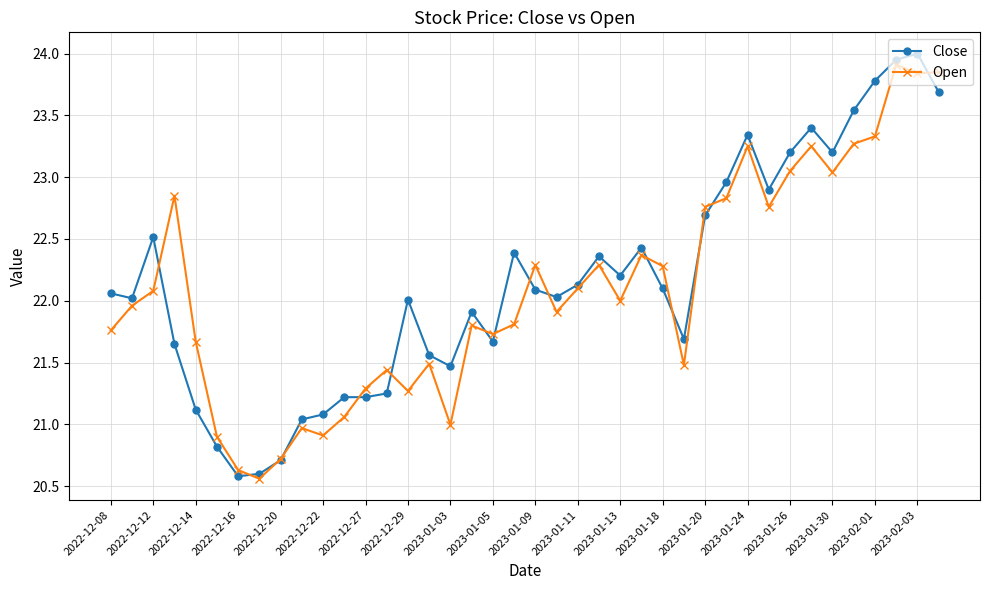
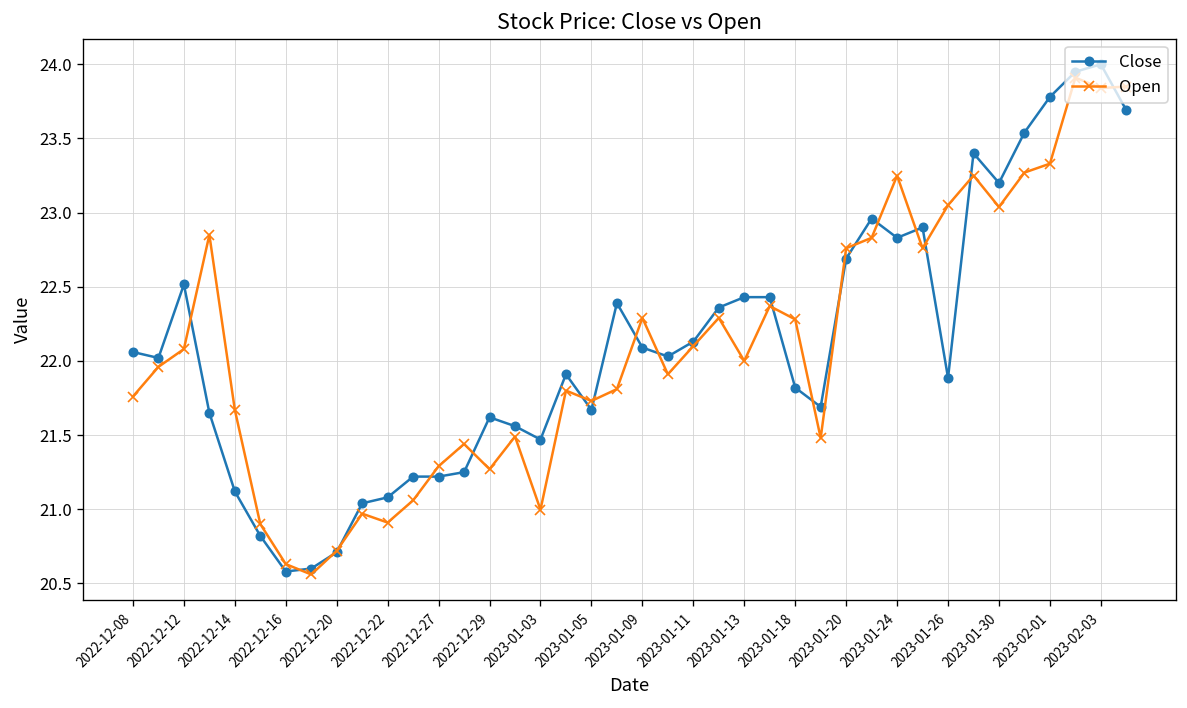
  {
    "Close": {
      "2022-12-08": 22.06,
      "2022-12-12": 22.52,
      "2022-12-14": 21.12,
      "2022-12-16": 20.58,
      "2022-12-22": 21.08,
      "2022-12-27": 21.22,
-     "2022-12-29": 22.01,
+     "2022-12-29": 21.62,
      "2023-01-03": 21.47,
      "2023-01-05": 21.67,
      "2023-01-09": 22.09,
      "2023-01-11": 22.13,
-     "2023-01-13": 22.20,
-     "2023-01-18": 22.10,
+     "2023-01-13": 22.43,
+     "2023-01-18": 21.82,
      "2023-01-20": 22.69,
-     "2023-01-24": 23.34,
-     "2023-01-26": 23.20,
+     "2023-01-24": 22.83,
+     "2023-01-26": 21.89,
      "2023-01-30": 23.20,
      "2023-02-01": 23.78
    },
    "Open": {
      "2022-12-08": 21.76,
      "2022-12-12": 22.08,
      "2022-12-14": 21.67,
      "2022-12-16": 20.63,
      "2022-12-22": 20.91,
      "2022-12-27": 21.29,
      "2022-12-29": 21.27,
      "2023-01-03": 21.00,
      "2023-01-05": 21.73,
      "2023-01-09": 22.29,
      "2023-01-11": 22.10,
      "2023-01-13": 22.00,
      "2023-01-18": 22.28,
      "2023-01-20": 22.76,
      "2023-01-24": 23.25,
      "2023-01-26": 23.05,
      "2023-01-30": 23.04,
      "2023-02-01": 23.33
    }
  }
